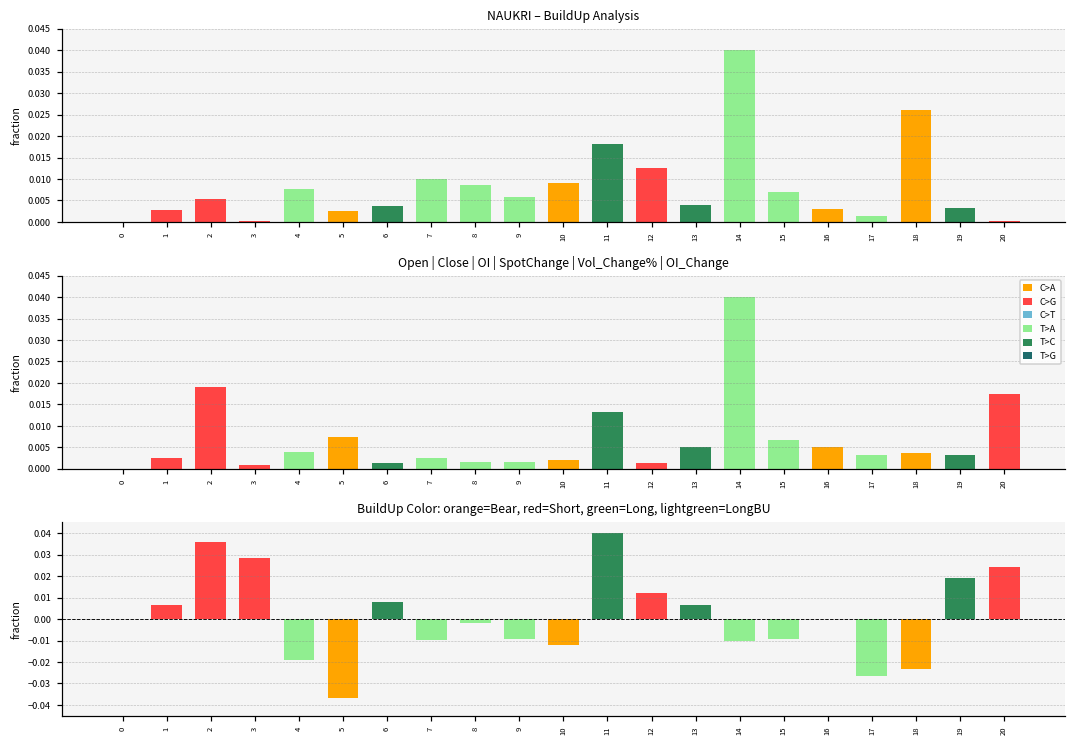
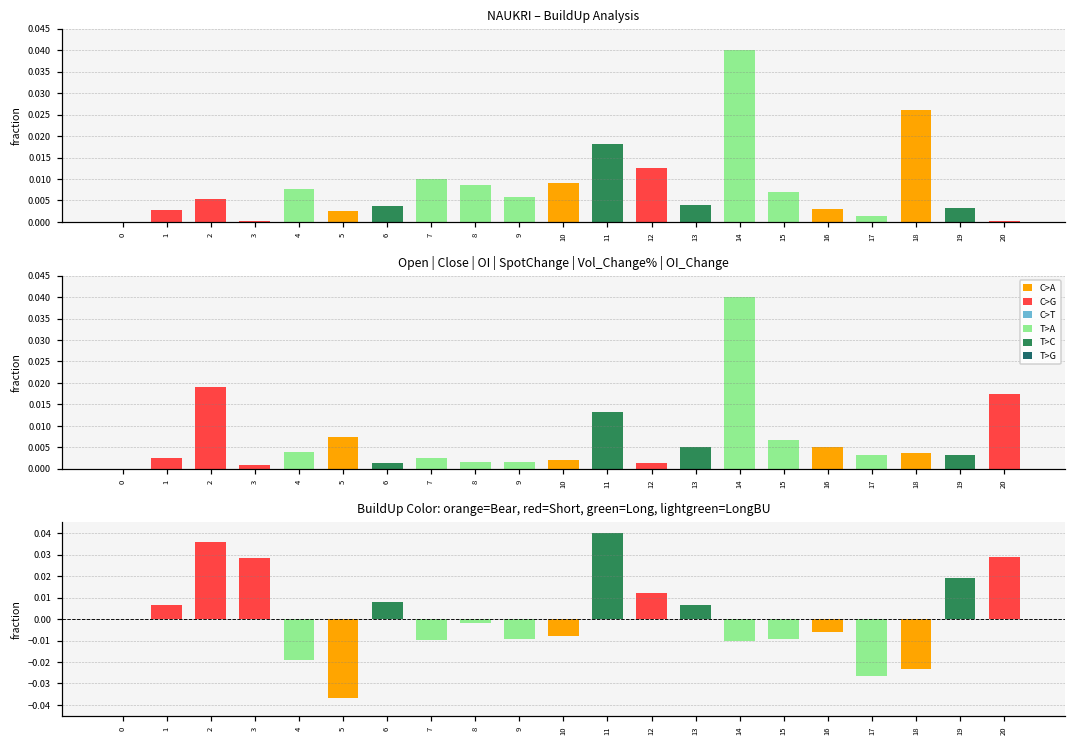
  {
    "NAUKRI – BuildUp Analysis": {
      "0": 0.000,
      "1": 0.003,
      "2": 0.005,
      "4": 0.008,
      "5": 0.003,
      "6": 0.004,
      "7": 0.010,
      "8": 0.009,
      "9": 0.006,
      "10": 0.009,
      "11": 0.018,
      "12": 0.013,
      "13": 0.004,
      "14": 0.040,
      "15": 0.007,
      "16": 0.003,
      "17": 0.001,
      "18": 0.026,
      "19": 0.003
    },
    "Open | Close | OI | SpotChange | Vol_Change% | OI_Change": {
      "0": 0.000,
      "1": 0.002,
      "2": 0.019,
      "3": 0.001,
      "4": 0.004,
      "5": 0.007,
      "6": 0.001,
      "7": 0.002,
      "8": 0.002,
      "9": 0.002,
      "10": 0.002,
      "11": 0.013,
      "12": 0.001,
      "13": 0.005,
      "14": 0.040,
      "15": 0.007,
      "16": 0.005,
      "17": 0.003,
      "18": 0.004,
      "19": 0.003,
      "20": 0.017
    },
    "BuildUp Color: orange=Bear, red=Short, green=Long, lightgreen=LongBU": {
      "0": 0.000,
      "1": 0.006,
      "2": 0.036,
      "3": 0.028,
      "4": -0.019,
      "5": -0.037,
      "6": 0.008,
      "7": -0.010,
      "8": -0.002,
      "9": -0.009,
-     "10": -0.012,
+     "10": -0.008,
      "11": 0.040,
      "12": 0.012,
      "13": 0.006,
      "14": -0.010,
      "15": -0.009,
-     "16": 0.000,
+     "16": -0.006,
      "17": -0.026,
      "18": -0.023,
      "19": 0.019,
-     "20": 0.024
+     "20": 0.029
    }
  }
